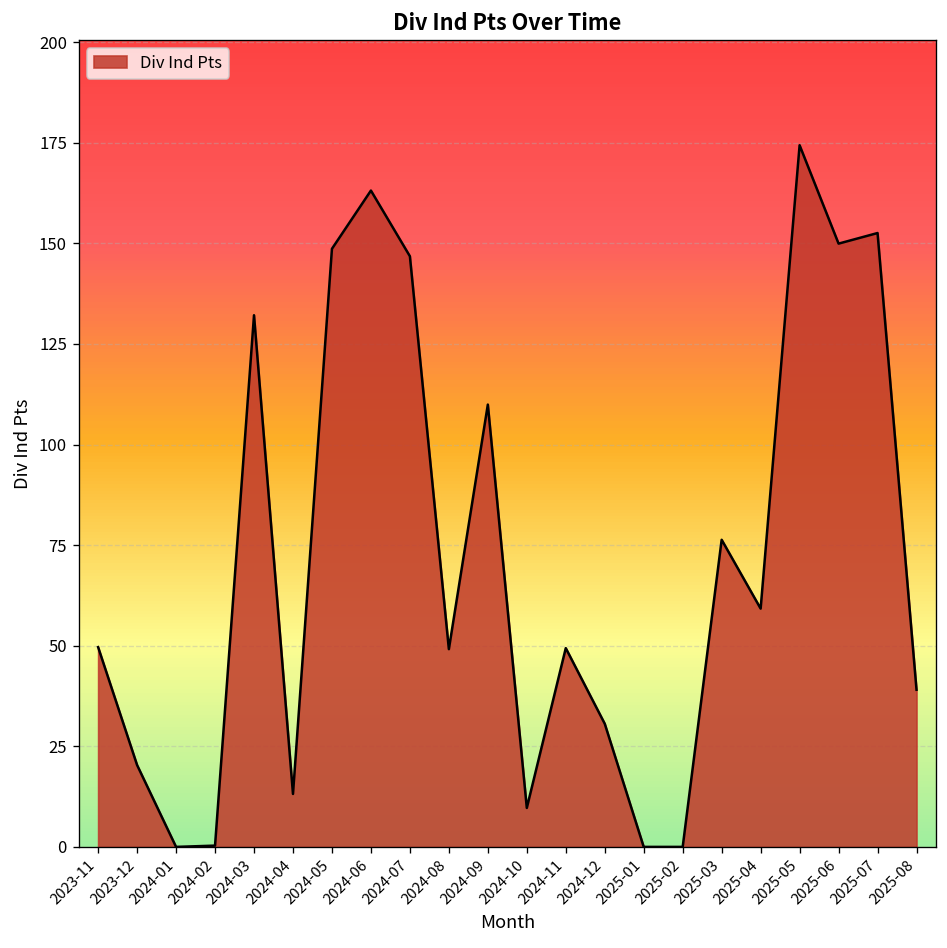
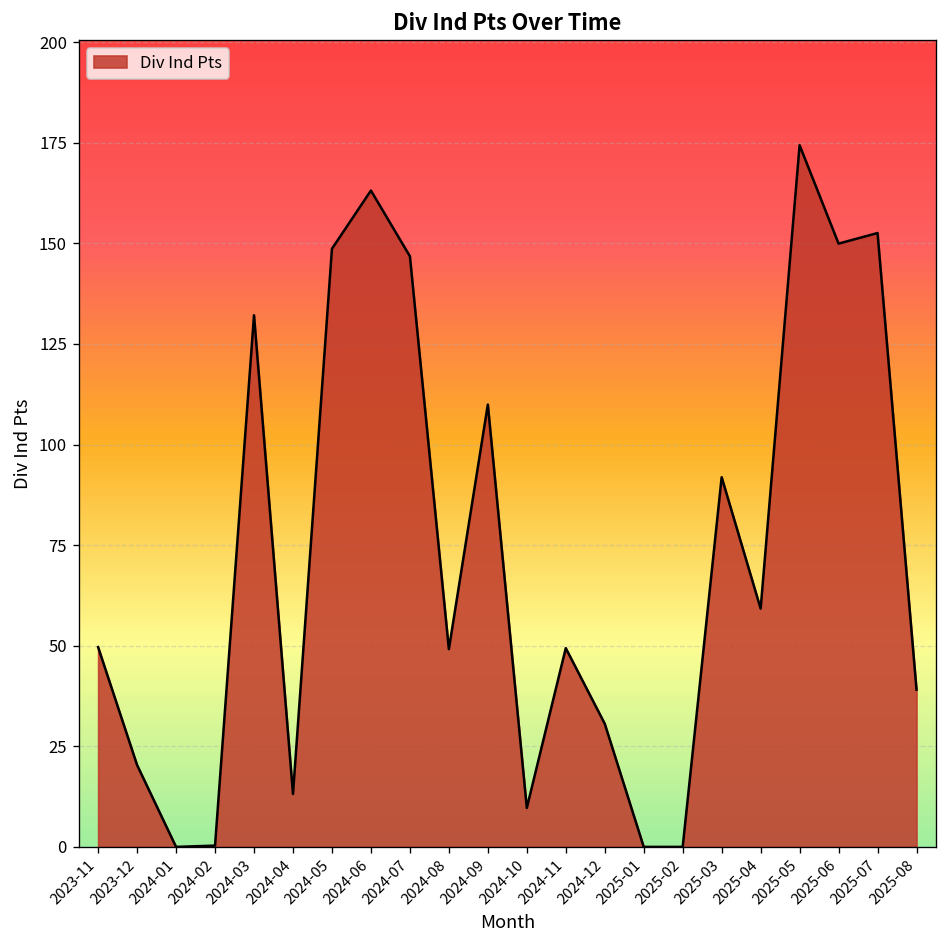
  {
    "2023-11": 50,
    "2023-12": 20,
    "2024-01": 0,
    "2024-02": 0,
    "2024-03": 132,
    "2024-04": 13,
    "2024-05": 149,
    "2024-06": 163,
    "2024-07": 147,
    "2024-08": 49,
    "2024-09": 110,
    "2024-10": 10,
    "2024-11": 49,
    "2024-12": 31,
    "2025-01": 0,
    "2025-02": 0,
-   "2025-03": 76,
+   "2025-03": 92,
    "2025-04": 59,
    "2025-05": 174,
    "2025-06": 150,
    "2025-07": 153,
    "2025-08": 39
  }
